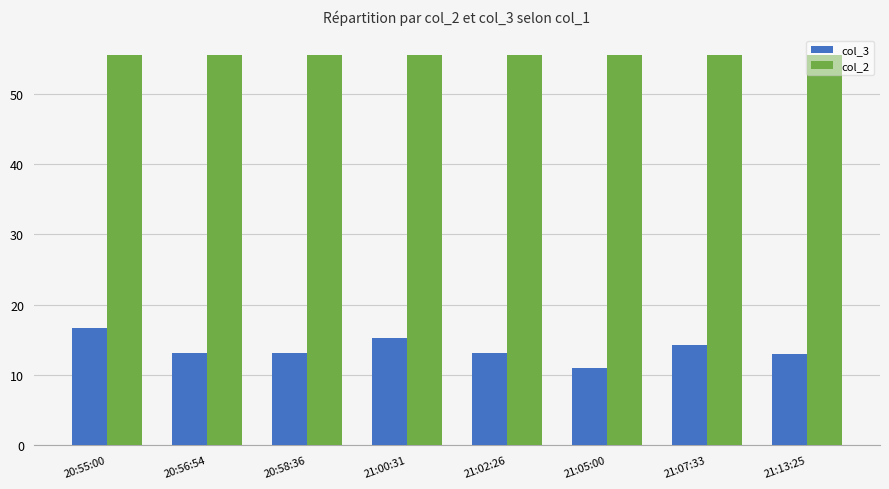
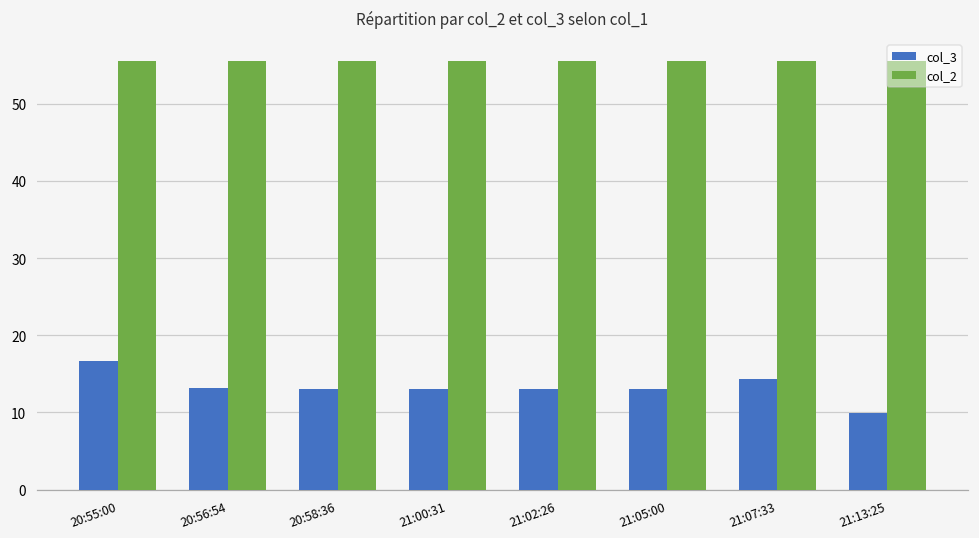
  {
    "col_3": {
      "20:55:00": 17,
      "20:56:54": 13,
      "20:58:36": 13,
-     "21:00:31": 15,
+     "21:00:31": 13,
      "21:02:26": 13,
-     "21:05:00": 11,
+     "21:05:00": 13,
      "21:07:33": 14,
-     "21:13:25": 13
+     "21:13:25": 10
    },
    "col_2": {
      "20:55:00": 56,
      "20:56:54": 56,
      "20:58:36": 56,
      "21:00:31": 56,
      "21:02:26": 56,
      "21:05:00": 56,
      "21:07:33": 56
    }
  }
